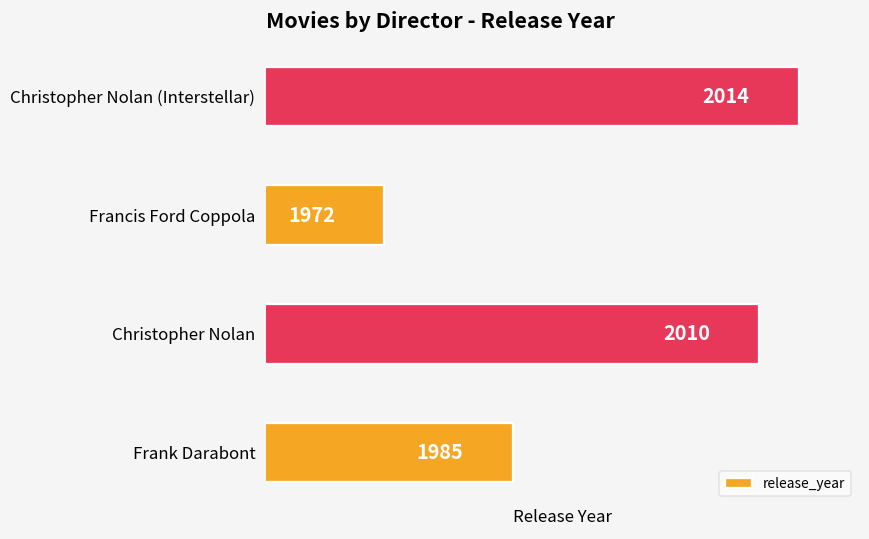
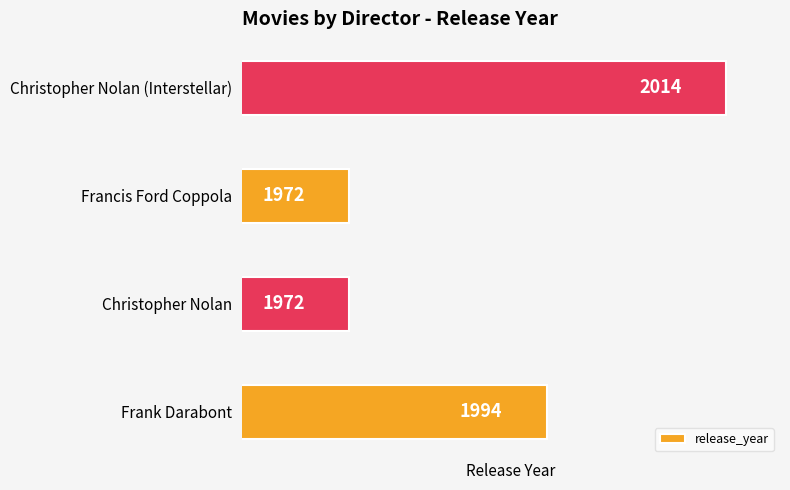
  {
    "Christopher Nolan (Interstellar)": 2014,
    "Francis Ford Coppola": 1972,
-   "Christopher Nolan": 2010,
-   "Frank Darabont": 1985
+   "Christopher Nolan": 1972,
+   "Frank Darabont": 1994
  }
